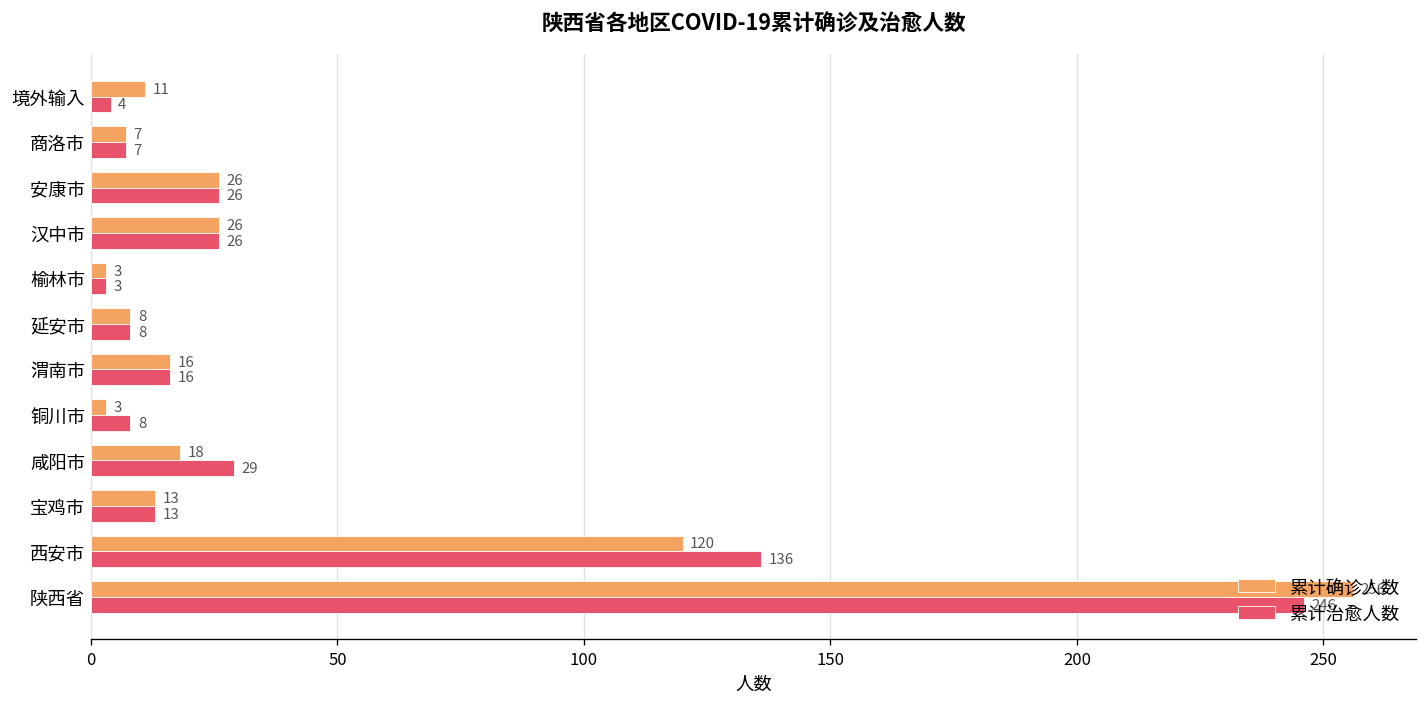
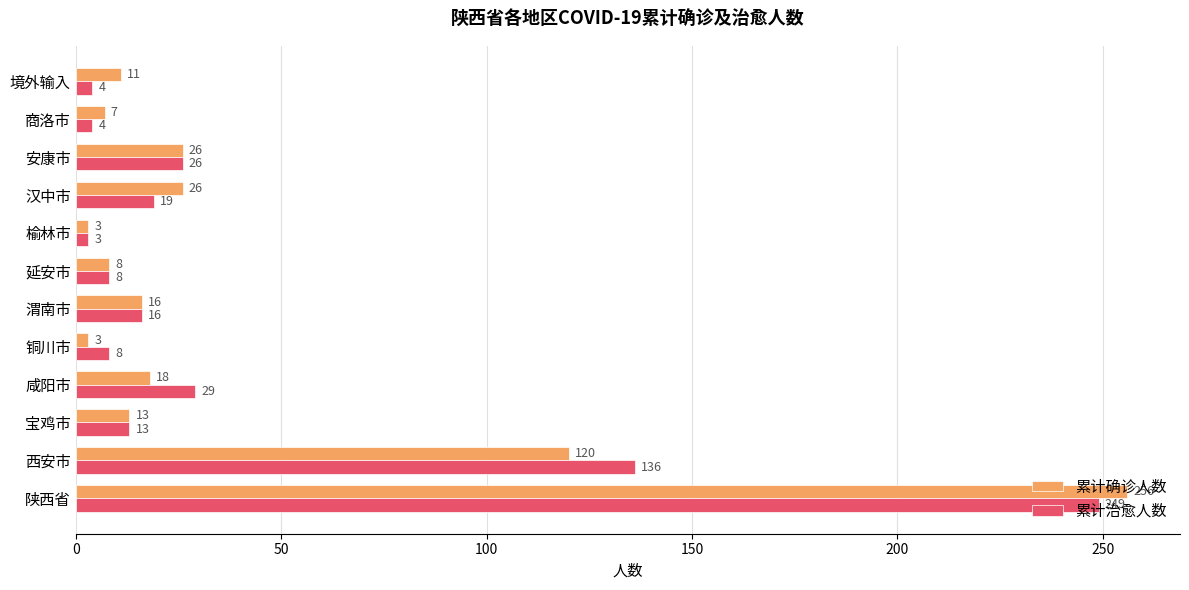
  {
    "累计确诊人数": {
      "境外输入": 11,
      "商洛市": 7,
      "安康市": 26,
      "汉中市": 26,
      "榆林市": 3,
      "延安市": 8,
      "渭南市": 16,
      "铜川市": 3,
      "咸阳市": 18,
      "宝鸡市": 13,
      "西安市": 120,
      "陕西省": 256
    },
    "累计治愈人数": {
      "境外输入": 4,
-     "商洛市": 7,
+     "商洛市": 4,
      "安康市": 26,
-     "汉中市": 26,
+     "汉中市": 19,
      "榆林市": 3,
      "延安市": 8,
      "渭南市": 16,
      "铜川市": 8,
      "咸阳市": 29,
      "宝鸡市": 13,
      "西安市": 136,
-     "陕西省": 246
+     "陕西省": 249
    }
  }
